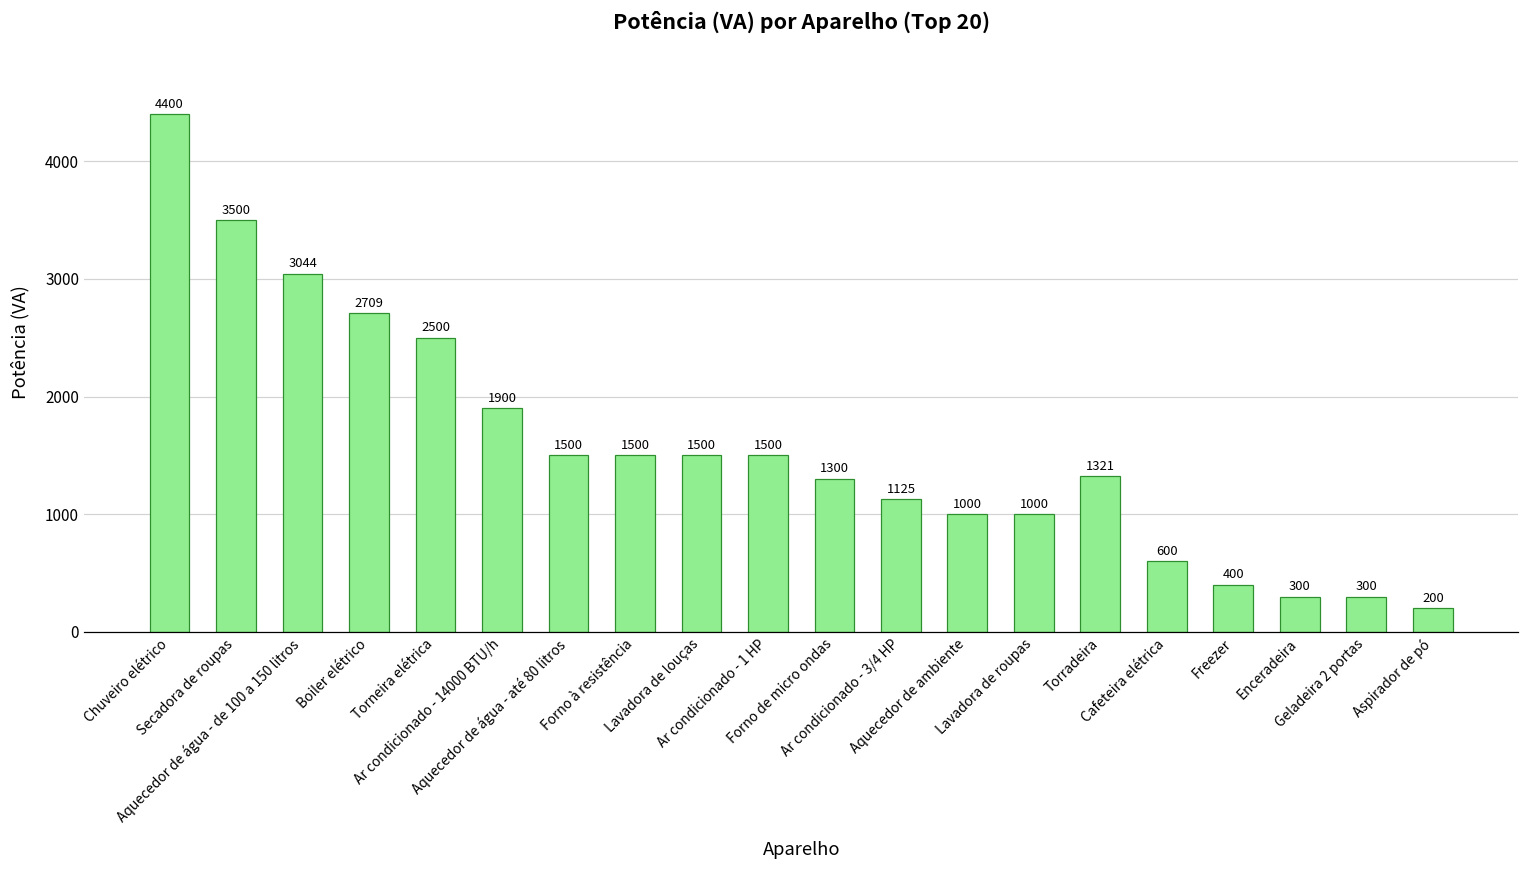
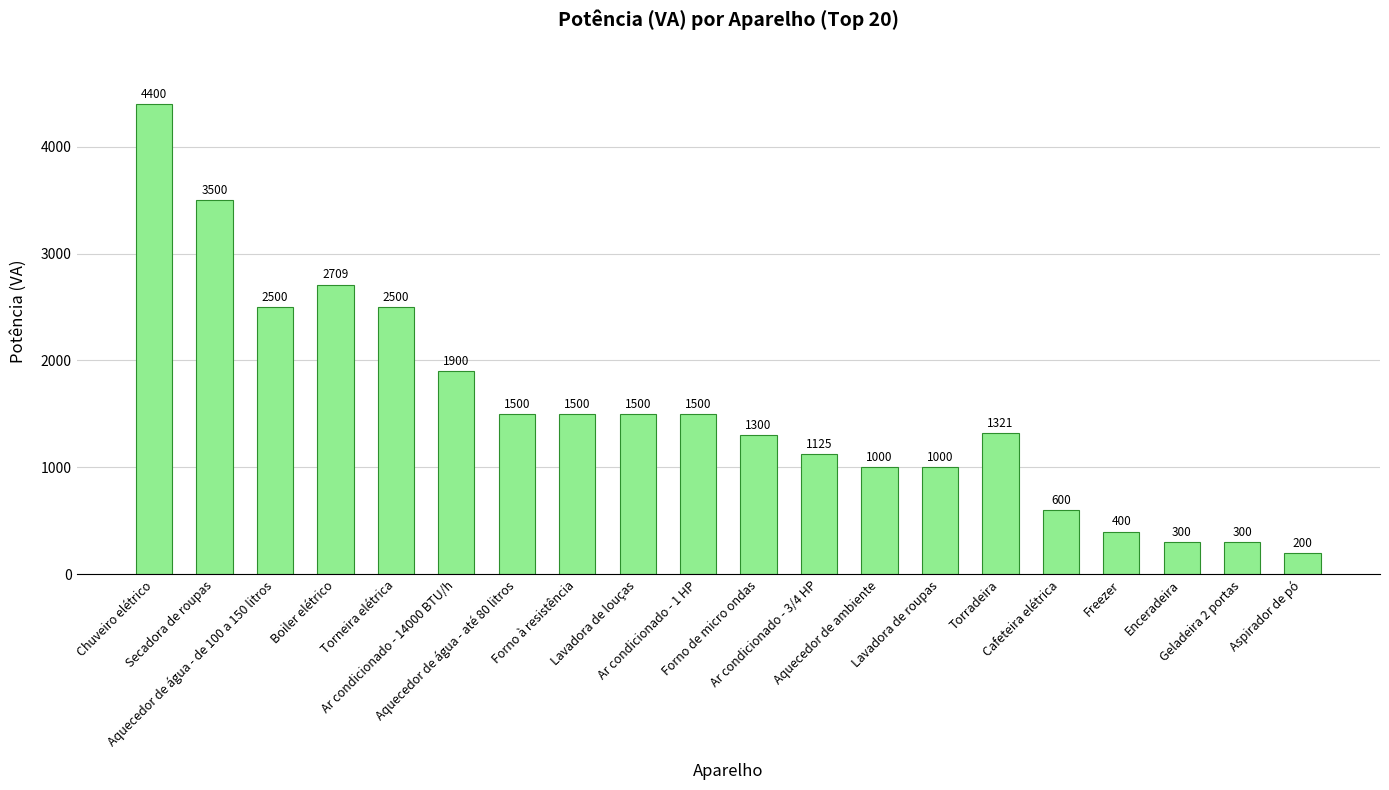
  {
    "Chuveiro elétrico": 4400,
    "Secadora de roupas": 3500,
-   "Aquecedor de água - de 100 a 150 litros": 3044,
+   "Aquecedor de água - de 100 a 150 litros": 2500,
    "Boiler elétrico": 2709,
    "Torneira elétrica": 2500,
    "Ar condicionado - 14000 BTU/h": 1900,
    "Aquecedor de água - até 80 litros": 1500,
    "Forno à resistência": 1500,
    "Lavadora de louças": 1500,
    "Ar condicionado - 1 HP": 1500,
    "Forno de micro ondas": 1300,
    "Ar condicionado - 3/4 HP": 1125,
    "Aquecedor de ambiente": 1000,
    "Lavadora de roupas": 1000,
    "Torradeira": 1321,
    "Cafeteira elétrica": 600,
    "Freezer": 400,
    "Enceradeira": 300,
    "Geladeira 2 portas": 300,
    "Aspirador de pó": 200
  }
